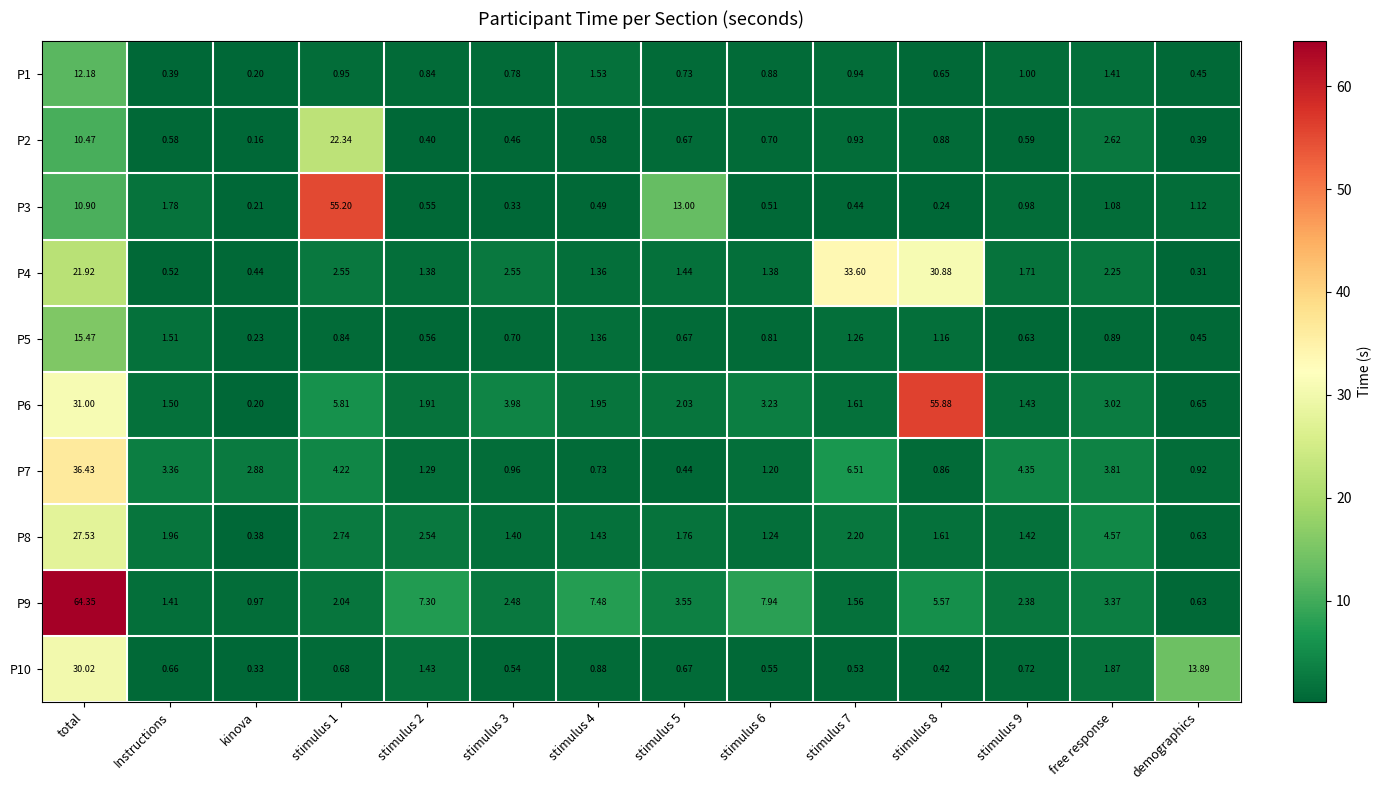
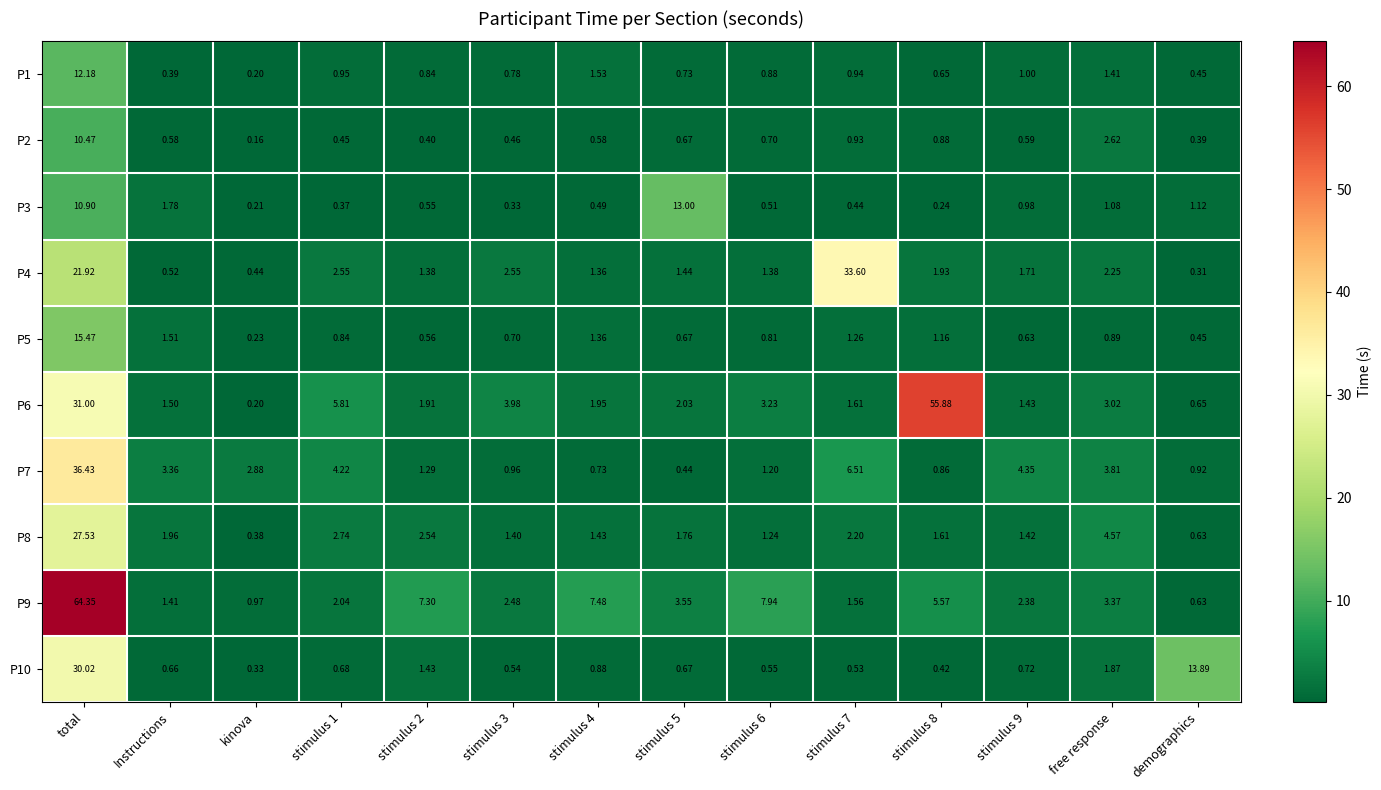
  {
    "P1": {
      "total": 12.18,
      "Instructions": 0.39,
      "kinova": 0.20,
      "stimulus 1": 0.95,
      "stimulus 2": 0.84,
      "stimulus 3": 0.78,
      "stimulus 4": 1.53,
      "stimulus 5": 0.73,
      "stimulus 6": 0.88,
      "stimulus 7": 0.94,
      "stimulus 8": 0.65,
      "stimulus 9": 1.00,
      "free response": 1.41,
      "demographics": 0.45
    },
    "P2": {
      "total": 10.47,
      "Instructions": 0.58,
      "kinova": 0.16,
-     "stimulus 1": 22.34,
+     "stimulus 1": 0.45,
      "stimulus 2": 0.40,
      "stimulus 3": 0.46,
      "stimulus 4": 0.58,
      "stimulus 5": 0.67,
      "stimulus 6": 0.70,
      "stimulus 7": 0.93,
      "stimulus 8": 0.88,
      "stimulus 9": 0.59,
      "free response": 2.62,
      "demographics": 0.39
    },
    "P3": {
      "total": 10.90,
      "Instructions": 1.78,
      "kinova": 0.21,
-     "stimulus 1": 55.20,
+     "stimulus 1": 0.37,
      "stimulus 2": 0.55,
      "stimulus 3": 0.33,
      "stimulus 4": 0.49,
      "stimulus 5": 13.00,
      "stimulus 6": 0.51,
      "stimulus 7": 0.44,
      "stimulus 8": 0.24,
      "stimulus 9": 0.98,
      "free response": 1.08,
      "demographics": 1.12
    },
    "P4": {
      "total": 21.92,
      "Instructions": 0.52,
      "kinova": 0.44,
      "stimulus 1": 2.55,
      "stimulus 2": 1.38,
      "stimulus 3": 2.55,
      "stimulus 4": 1.36,
      "stimulus 5": 1.44,
      "stimulus 6": 1.38,
      "stimulus 7": 33.60,
-     "stimulus 8": 30.88,
+     "stimulus 8": 1.93,
      "stimulus 9": 1.71,
      "free response": 2.25,
      "demographics": 0.31
    },
    "P5": {
      "total": 15.47,
      "Instructions": 1.51,
      "kinova": 0.23,
      "stimulus 1": 0.84,
      "stimulus 2": 0.56,
      "stimulus 3": 0.70,
      "stimulus 4": 1.36,
      "stimulus 5": 0.67,
      "stimulus 6": 0.81,
      "stimulus 7": 1.26,
      "stimulus 8": 1.16,
      "stimulus 9": 0.63,
      "free response": 0.89,
      "demographics": 0.45
    },
    "P6": {
      "total": 31.00,
      "Instructions": 1.50,
      "kinova": 0.20,
      "stimulus 1": 5.81,
      "stimulus 2": 1.91,
      "stimulus 3": 3.98,
      "stimulus 4": 1.95,
      "stimulus 5": 2.03,
      "stimulus 6": 3.23,
      "stimulus 7": 1.61,
      "stimulus 8": 55.88,
      "stimulus 9": 1.43,
      "free response": 3.02,
      "demographics": 0.65
    },
    "P7": {
      "total": 36.43,
      "Instructions": 3.36,
      "kinova": 2.88,
      "stimulus 1": 4.22,
      "stimulus 2": 1.29,
      "stimulus 3": 0.96,
      "stimulus 4": 0.73,
      "stimulus 5": 0.44,
      "stimulus 6": 1.20,
      "stimulus 7": 6.51,
      "stimulus 8": 0.86,
      "stimulus 9": 4.35,
      "free response": 3.81,
      "demographics": 0.92
    },
    "P8": {
      "total": 27.53,
      "Instructions": 1.96,
      "kinova": 0.38,
      "stimulus 1": 2.74,
      "stimulus 2": 2.54,
      "stimulus 3": 1.40,
      "stimulus 4": 1.43,
      "stimulus 5": 1.76,
      "stimulus 6": 1.24,
      "stimulus 7": 2.20,
      "stimulus 8": 1.61,
      "stimulus 9": 1.42,
      "free response": 4.57,
      "demographics": 0.63
    },
    "P9": {
      "total": 64.35,
      "Instructions": 1.41,
      "kinova": 0.97,
      "stimulus 1": 2.04,
      "stimulus 2": 7.30,
      "stimulus 3": 2.48,
      "stimulus 4": 7.48,
      "stimulus 5": 3.55,
      "stimulus 6": 7.94,
      "stimulus 7": 1.56,
      "stimulus 8": 5.57,
      "stimulus 9": 2.38,
      "free response": 3.37,
      "demographics": 0.63
    },
    "P10": {
      "total": 30.02,
      "Instructions": 0.66,
      "kinova": 0.33,
      "stimulus 1": 0.68,
      "stimulus 2": 1.43,
      "stimulus 3": 0.54,
      "stimulus 4": 0.88,
      "stimulus 5": 0.67,
      "stimulus 6": 0.55,
      "stimulus 7": 0.53,
      "stimulus 8": 0.42,
      "stimulus 9": 0.72,
      "free response": 1.87,
      "demographics": 13.89
    }
  }
